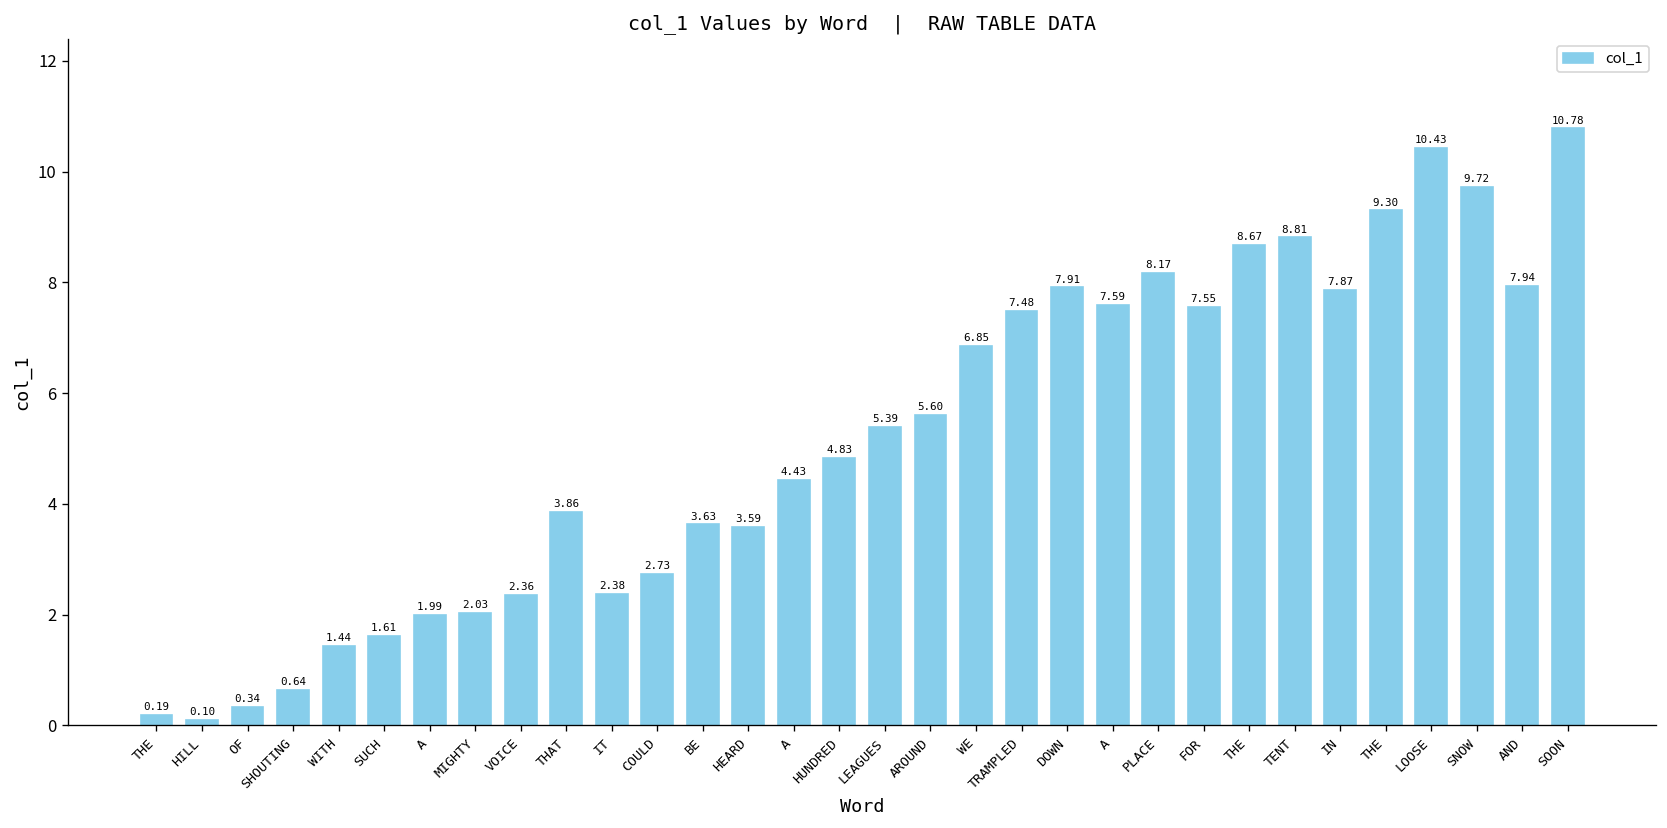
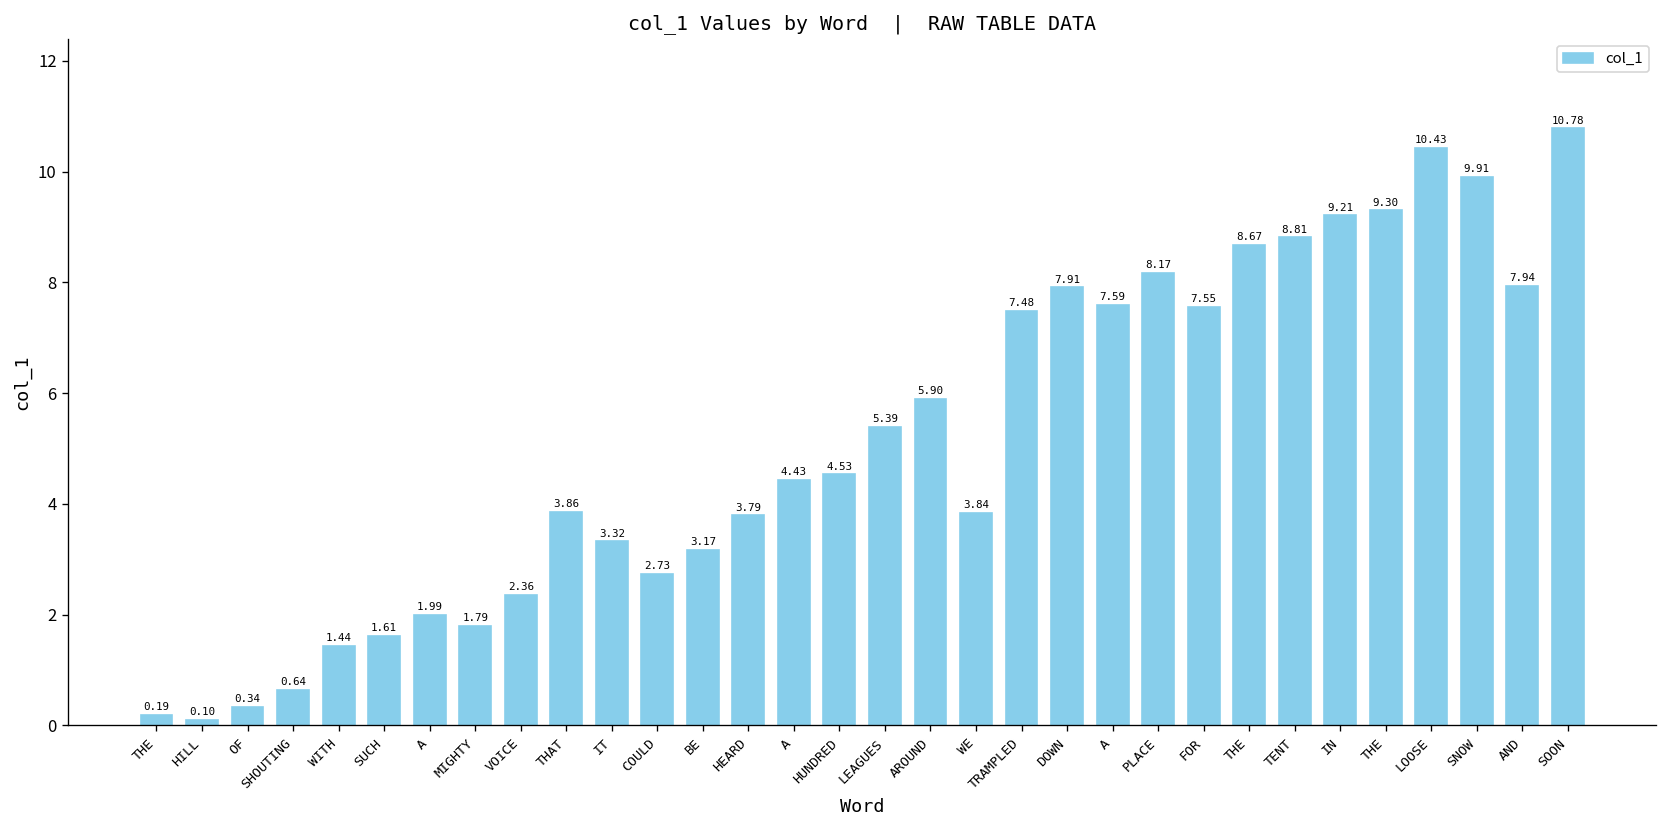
  {
    "HILL": 0.10,
    "OF": 0.34,
    "SHOUTING": 0.64,
    "WITH": 1.44,
    "SUCH": 1.61,
-   "MIGHTY": 2.03,
+   "MIGHTY": 1.79,
    "VOICE": 2.36,
    "THAT": 3.86,
-   "IT": 2.38,
+   "IT": 3.32,
    "COULD": 2.73,
-   "BE": 3.63,
-   "HEARD": 3.59,
-   "HUNDRED": 4.83,
+   "BE": 3.17,
+   "HEARD": 3.79,
+   "HUNDRED": 4.53,
    "LEAGUES": 5.39,
-   "AROUND": 5.60,
-   "WE": 6.85,
+   "AROUND": 5.90,
+   "WE": 3.84,
    "TRAMPLED": 7.48,
    "DOWN": 7.91,
    "PLACE": 8.17,
    "FOR": 7.55,
    "TENT": 8.81,
-   "IN": 7.87,
+   "IN": 9.21,
    "LOOSE": 10.43,
-   "SNOW": 9.72,
+   "SNOW": 9.91,
    "AND": 7.94,
    "SOON": 10.78
  }
